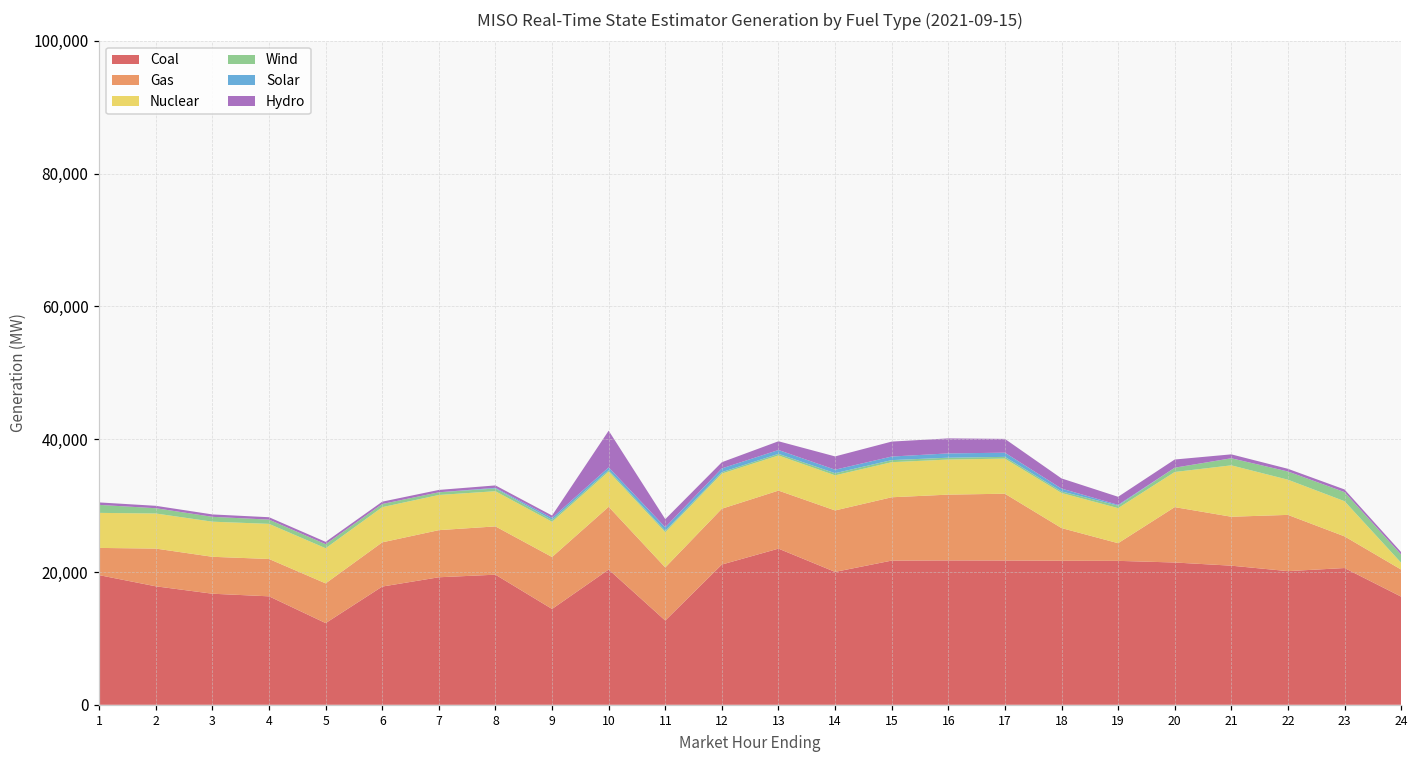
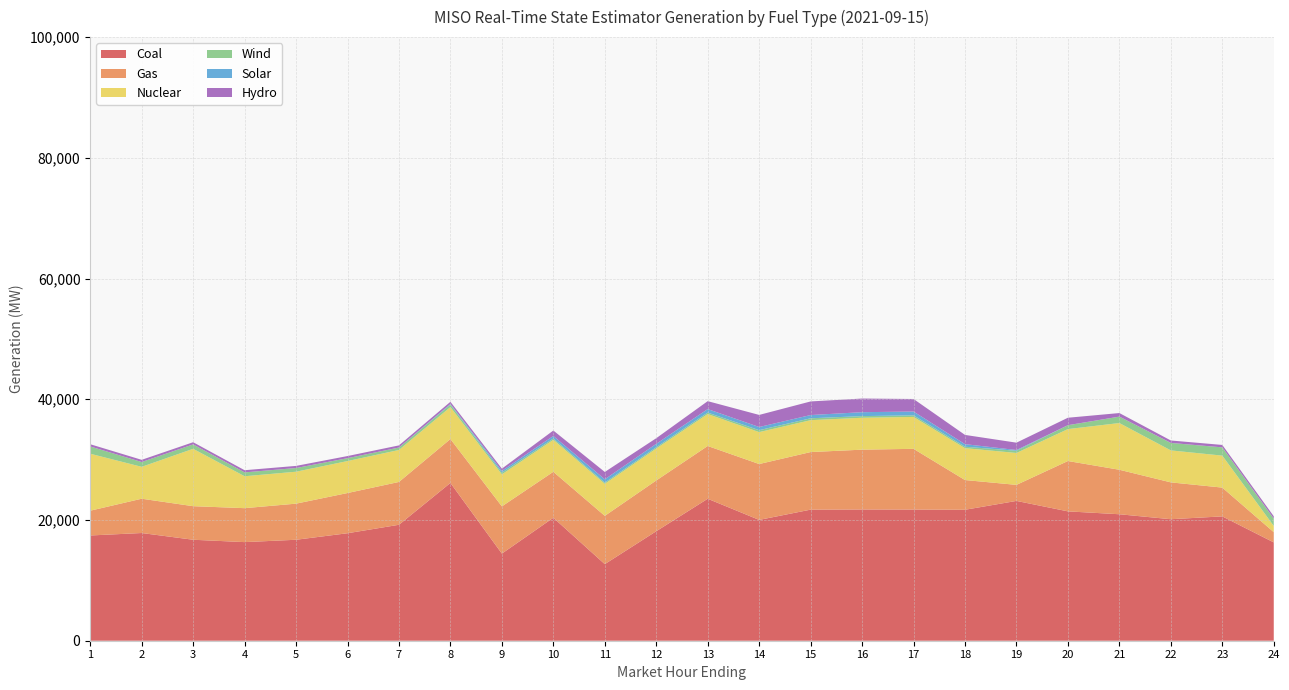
  {
    "Coal": {
-     "1": "20,000",
+     "1": "17,000",
      "2": "18,000",
      "3": "17,000",
      "4": "16,000",
-     "5": "12,000",
+     "5": "17,000",
      "6": "18,000",
      "7": "19,000",
-     "8": "20,000",
+     "8": "26,000",
      "9": "14,000",
      "10": "20,000",
      "11": "13,000",
-     "12": "21,000",
+     "12": "18,000",
      "13": "24,000",
      "14": "20,000",
      "15": "22,000",
      "16": "22,000",
      "17": "22,000",
      "18": "22,000",
-     "19": "22,000",
+     "19": "23,000",
      "20": "21,000",
      "21": "21,000",
      "22": "20,000",
      "23": "21,000",
      "24": "16,000"
    },
    "Gas": {
      "1": "4,000",
      "2": "6,000",
      "3": "6,000",
      "4": "6,000",
      "5": "6,000",
      "6": "7,000",
      "7": "7,000",
      "8": "7,000",
      "9": "8,000",
-     "10": "9,000",
+     "10": "8,000",
      "11": "8,000",
      "12": "8,000",
      "13": "9,000",
      "14": "9,000",
      "15": "10,000",
      "16": "10,000",
      "17": "10,000",
      "18": "5,000",
      "19": "3,000",
      "20": "8,000",
      "21": "7,000",
-     "22": "8,000",
+     "22": "6,000",
      "23": "5,000",
-     "24": "4,000"
+     "24": "2,000"
    },
    "Nuclear": {
-     "1": "5,000",
+     "1": "9,000",
      "2": "5,000",
-     "3": "5,000",
+     "3": "10,000",
      "4": "5,000",
      "5": "5,000",
      "6": "5,000",
      "20": "5,000",
      "21": "8,000",
      "22": "5,000",
      "23": "5,000",
      "24": "1,000"
    },
    "Solar": {
      "11": "1,000",
      "12": "1,000",
      "13": "1,000",
      "14": "1,000",
      "15": "1,000",
      "16": "1,000",
      "17": "1,000"
    },
    "Hydro": {
-     "10": "6,000",
+     "10": "1,000",
      "11": "1,000",
      "12": "1,000",
      "13": "1,000",
      "14": "2,000",
      "15": "2,000",
      "16": "2,000",
      "17": "2,000",
      "18": "2,000",
      "19": "1,000",
      "20": "1,000",
      "21": "1,000"
    }
  }
